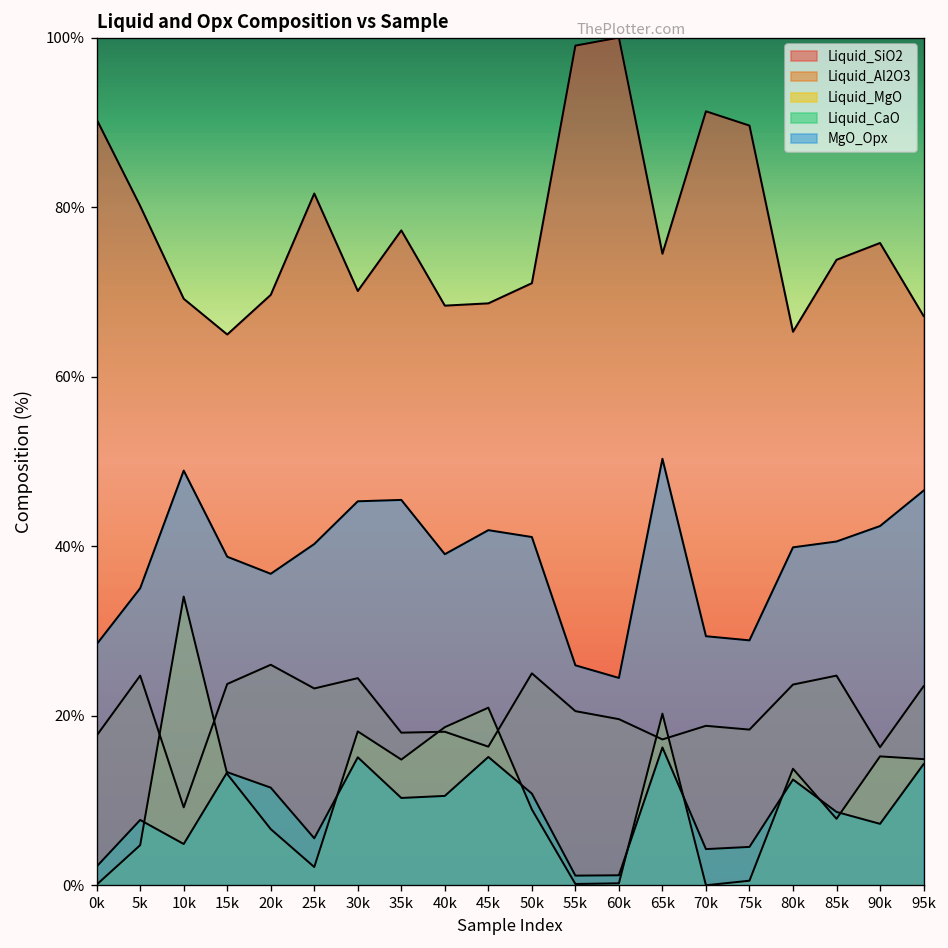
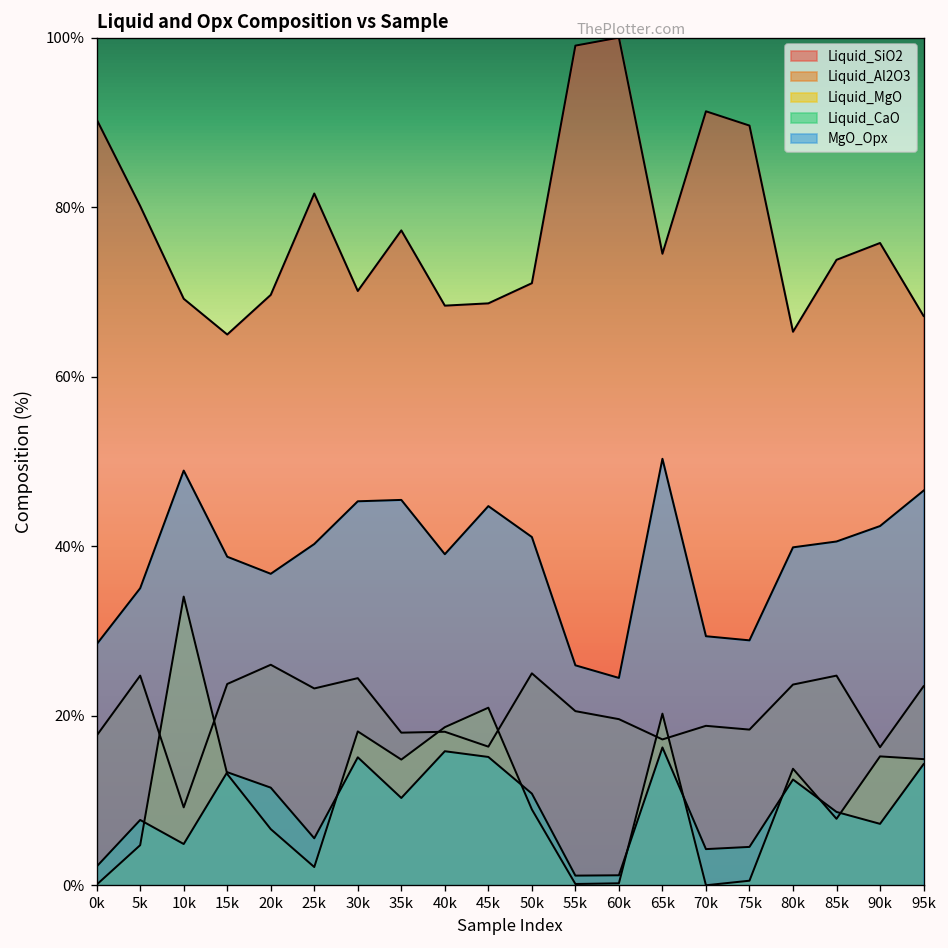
  {
    "Liquid_MgO": {
      "0k": "0%",
      "5k": "5%",
      "10k": "34%",
      "20k": "7%",
      "25k": "2%",
      "30k": "18%",
      "35k": "15%",
      "40k": "19%",
      "45k": "21%",
      "50k": "9%",
      "55k": "0%",
      "60k": "0%",
      "65k": "20%",
      "70k": "0%",
      "75k": "1%",
      "80k": "14%",
      "85k": "8%",
      "90k": "15%",
      "95k": "15%"
    },
    "Liquid_CaO": {
      "0k": "2%",
      "5k": "8%",
      "10k": "5%",
      "20k": "12%",
      "25k": "6%",
      "30k": "15%",
      "35k": "10%",
-     "40k": "11%",
+     "40k": "16%",
      "45k": "15%",
      "50k": "11%",
      "55k": "1%",
      "60k": "1%",
      "65k": "16%",
      "70k": "4%",
      "75k": "5%",
      "80k": "12%",
      "85k": "9%",
      "90k": "7%",
      "95k": "14%"
    },
    "MgO_Opx": {
      "0k": "28%",
      "5k": "35%",
      "10k": "49%",
      "15k": "39%",
      "20k": "37%",
      "25k": "40%",
      "30k": "45%",
      "35k": "45%",
      "40k": "39%",
-     "45k": "42%",
+     "45k": "45%",
      "50k": "41%",
      "55k": "26%",
      "60k": "24%",
      "65k": "50%",
      "70k": "29%",
      "75k": "29%",
      "80k": "40%",
      "85k": "41%",
      "90k": "42%",
      "95k": "47%"
    }
  }
